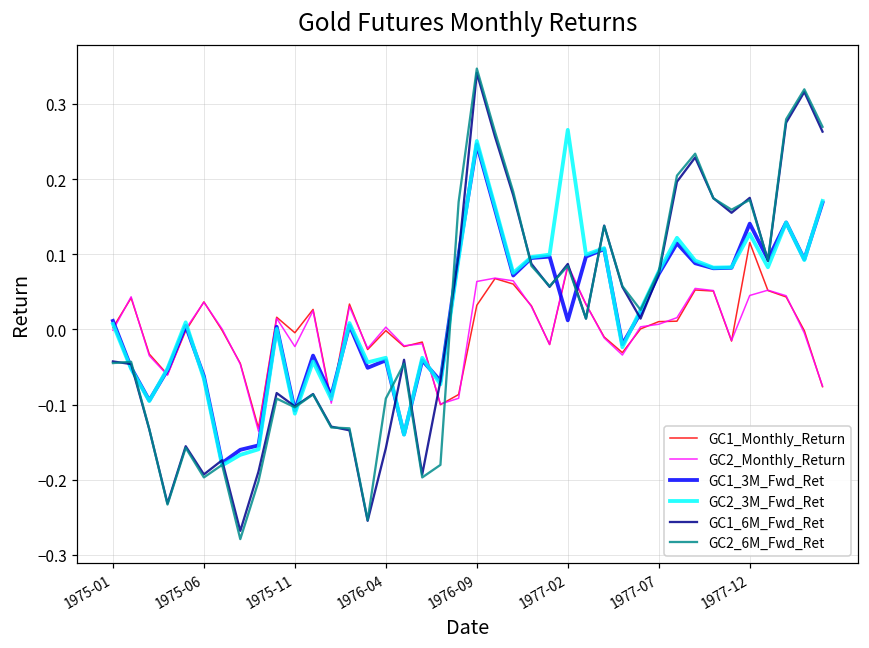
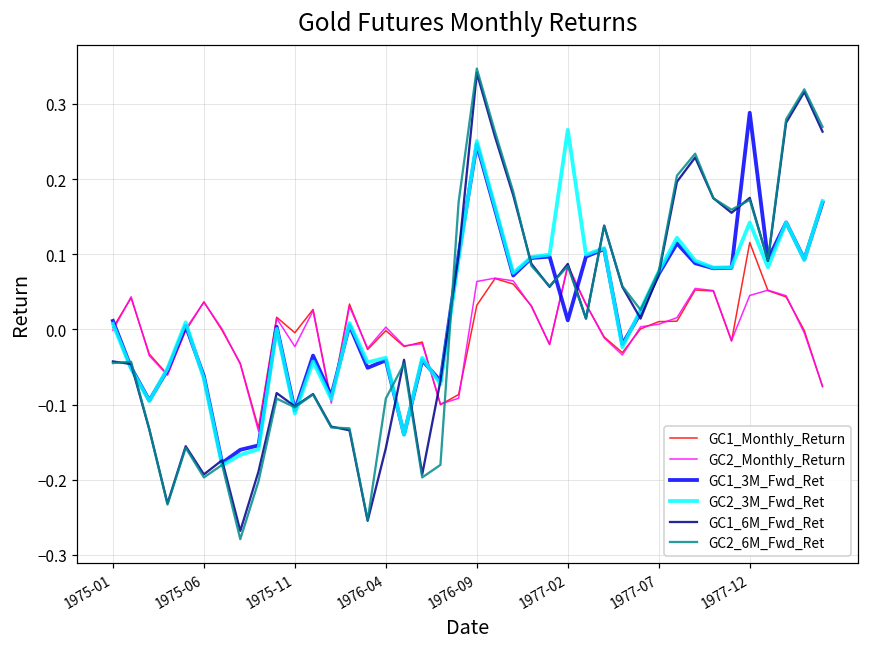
  {
    "GC1_Monthly_Return": {
      "1975-11": 0.00,
      "1976-04": 0.00,
      "1976-09": 0.03,
      "1977-12": 0.12
    },
    "GC2_Monthly_Return": {
      "1975-11": -0.02,
      "1976-04": 0.00,
      "1976-09": 0.06,
      "1977-12": 0.05
    },
    "GC1_3M_Fwd_Ret": {
      "1975-01": 0.01,
      "1975-11": -0.11,
      "1976-09": 0.25,
      "1977-02": 0.01,
-     "1977-12": 0.14
+     "1977-12": 0.29
    },
    "GC2_3M_Fwd_Ret": {
      "1975-01": 0.01,
      "1975-11": -0.11,
      "1976-09": 0.25,
      "1977-02": 0.27,
-     "1977-12": 0.13
+     "1977-12": 0.14
    },
    "GC1_6M_Fwd_Ret": {
      "1975-06": -0.19,
      "1976-04": -0.16,
      "1976-09": 0.34
    },
    "GC2_6M_Fwd_Ret": {
      "1975-06": -0.20,
      "1976-04": -0.09,
      "1976-09": 0.35
    }
  }
